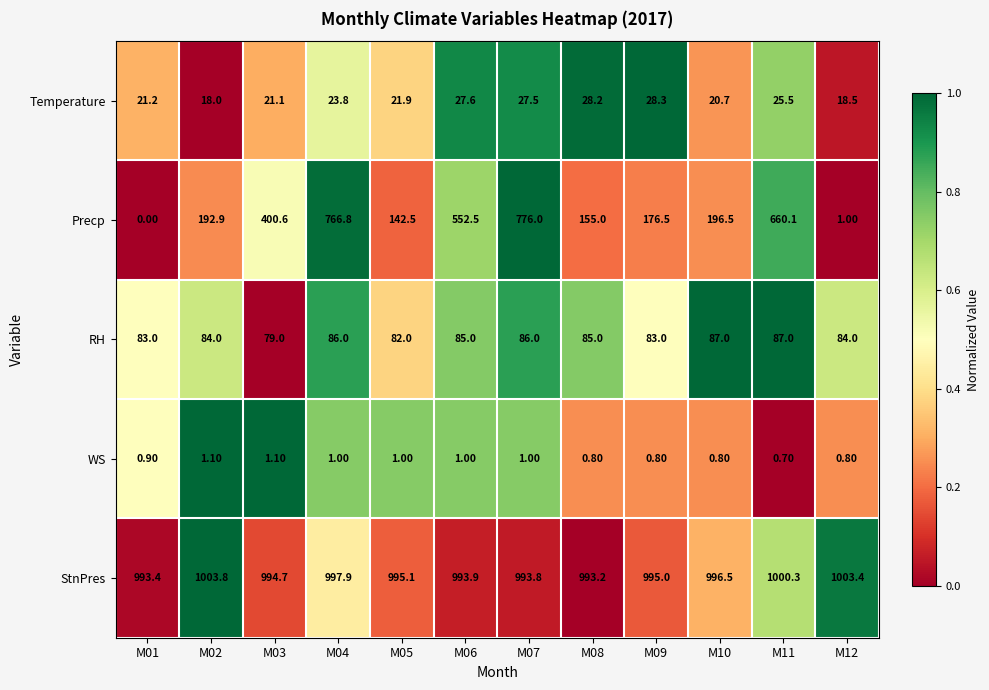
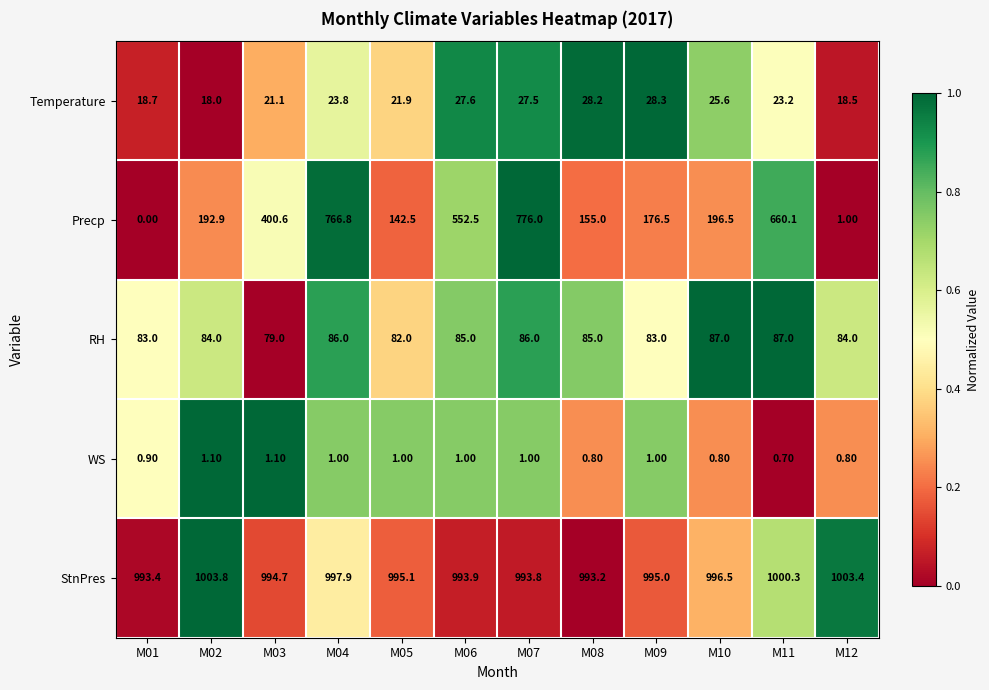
  {
    "Temperature": {
-     "M01": 21.2,
+     "M01": 18.7,
      "M02": 18.0,
      "M03": 21.1,
      "M04": 23.8,
      "M05": 21.9,
      "M06": 27.6,
      "M07": 27.5,
      "M08": 28.2,
      "M09": 28.3,
-     "M10": 20.7,
-     "M11": 25.5,
+     "M10": 25.6,
+     "M11": 23.2,
      "M12": 18.5
    },
    "Precp": {
      "M01": 0.00,
      "M02": 192.9,
      "M03": 400.6,
      "M04": 766.8,
      "M05": 142.5,
      "M06": 552.5,
      "M07": 776.0,
      "M08": 155.0,
      "M09": 176.5,
      "M10": 196.5,
      "M11": 660.1,
      "M12": 1.00
    },
    "RH": {
      "M01": 83.0,
      "M02": 84.0,
      "M03": 79.0,
      "M04": 86.0,
      "M05": 82.0,
      "M06": 85.0,
      "M07": 86.0,
      "M08": 85.0,
      "M09": 83.0,
      "M10": 87.0,
      "M11": 87.0,
      "M12": 84.0
    },
    "WS": {
      "M01": 0.90,
      "M02": 1.10,
      "M03": 1.10,
      "M04": 1.00,
      "M05": 1.00,
      "M06": 1.00,
      "M07": 1.00,
      "M08": 0.80,
-     "M09": 0.80,
+     "M09": 1.00,
      "M10": 0.80,
      "M11": 0.70,
      "M12": 0.80
    },
    "StnPres": {
      "M01": 993.4,
      "M02": 1003.8,
      "M03": 994.7,
      "M04": 997.9,
      "M05": 995.1,
      "M06": 993.9,
      "M07": 993.8,
      "M08": 993.2,
      "M09": 995.0,
      "M10": 996.5,
      "M11": 1000.3,
      "M12": 1003.4
    }
  }
